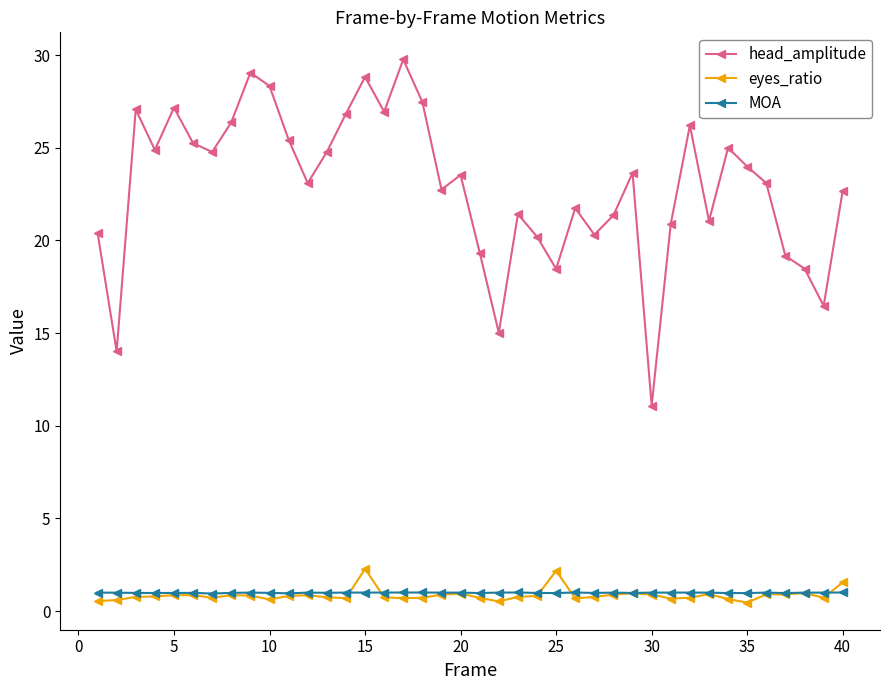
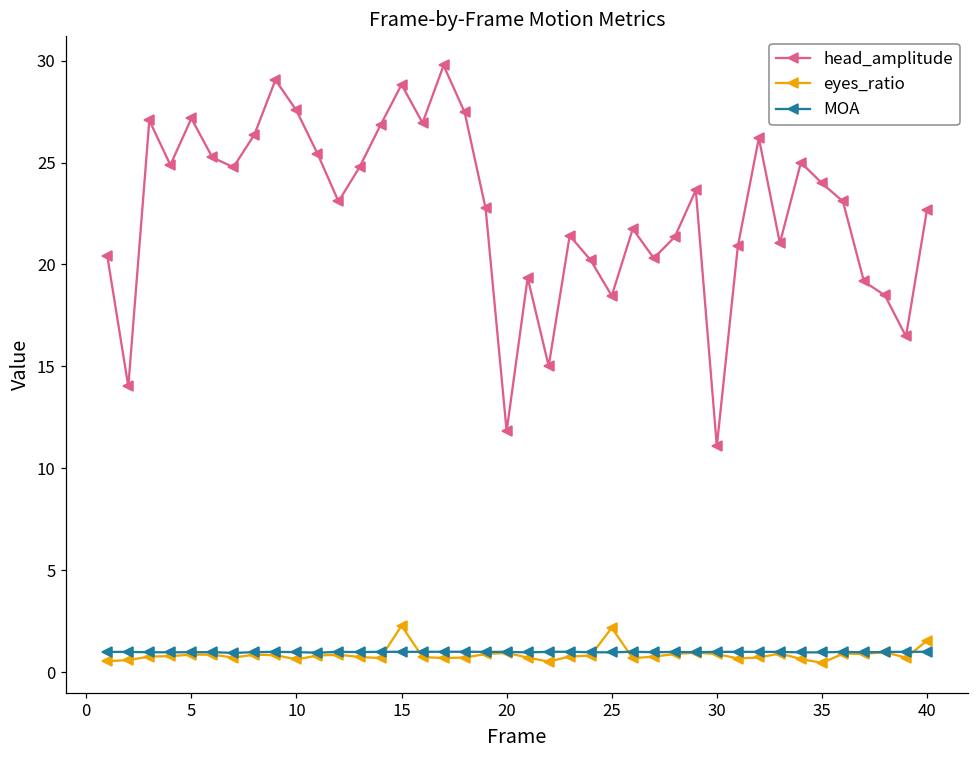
  {
    "head_amplitude": {
      "5": 27.2,
-     "10": 28.3,
+     "10": 27.6,
      "15": 28.8,
-     "20": 23.5,
+     "20": 11.8,
      "25": 18.5,
      "30": 11.1,
      "35": 24.0,
      "40": 22.7
    },
    "eyes_ratio": {
      "10": 0.6,
      "15": 2.3,
      "25": 2.2,
      "35": 0.5,
      "40": 1.5
    },
    "MOA": {
      "10": 1.0,
      "15": 1.0,
      "25": 1.0,
      "35": 1.0,
      "40": 1.0
    }
  }
